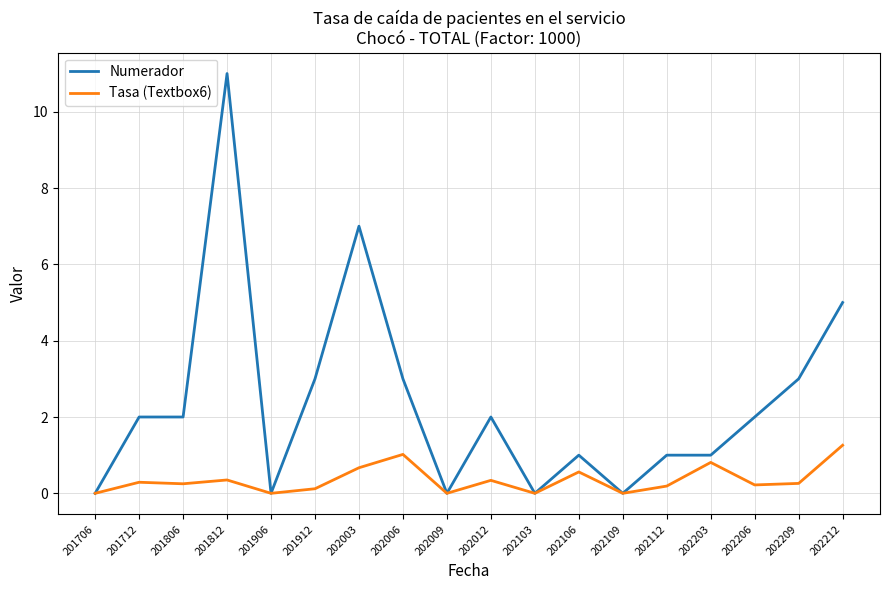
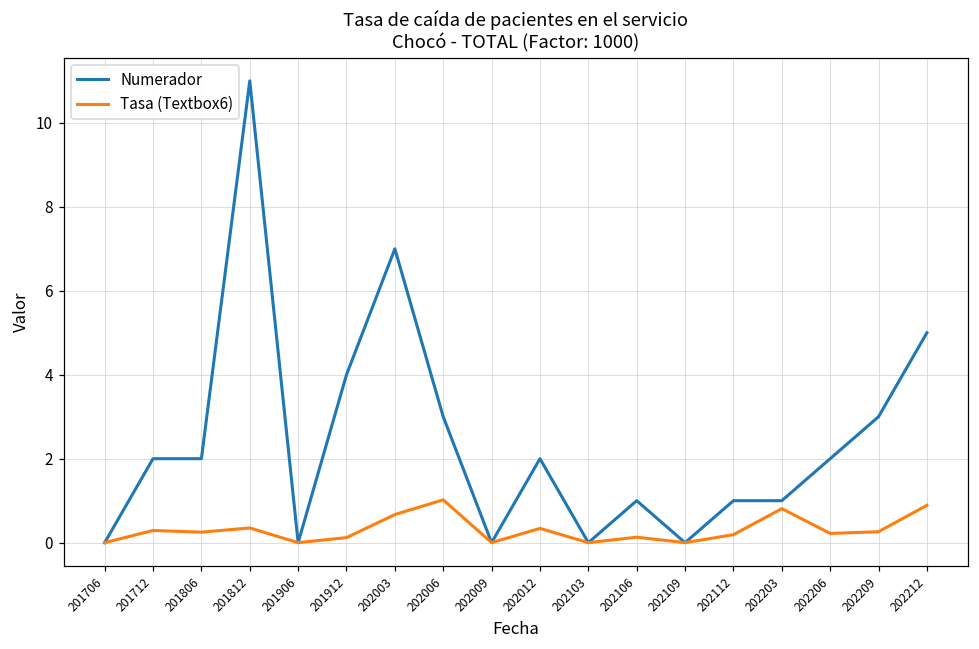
  {
    "Numerador": {
      "201712": 2,
      "201806": 2,
      "201812": 11,
-     "201912": 3,
+     "201912": 4,
      "202003": 7,
      "202006": 3,
      "202012": 2,
      "202106": 1,
      "202112": 1,
      "202203": 1,
      "202206": 2,
      "202209": 3,
      "202212": 5
    },
    "Tasa (Textbox6)": {
      "201712": 0.3,
      "201806": 0.3,
      "201812": 0.4,
      "201912": 0.1,
      "202003": 0.7,
      "202006": 1.0,
      "202012": 0.3,
-     "202106": 0.6,
+     "202106": 0.1,
      "202112": 0.2,
      "202203": 0.8,
      "202206": 0.2,
      "202209": 0.3,
-     "202212": 1.3
+     "202212": 0.9
    }
  }
